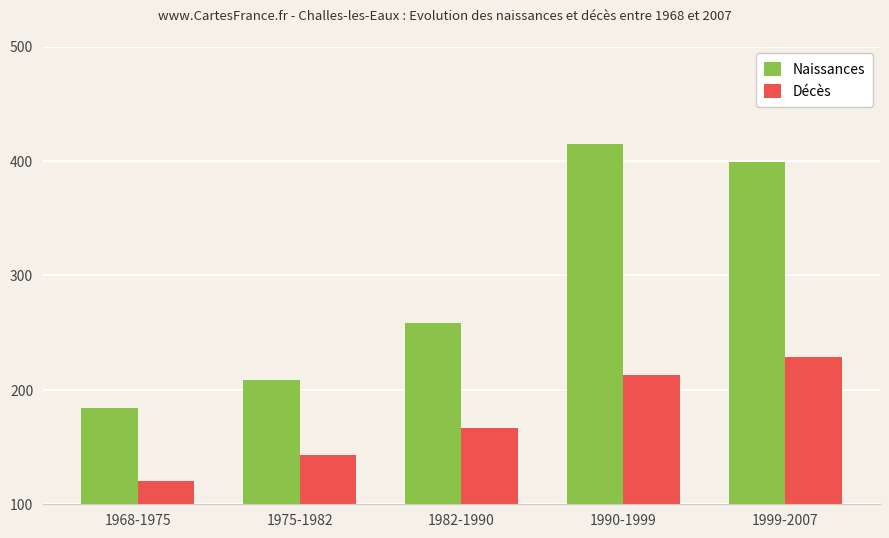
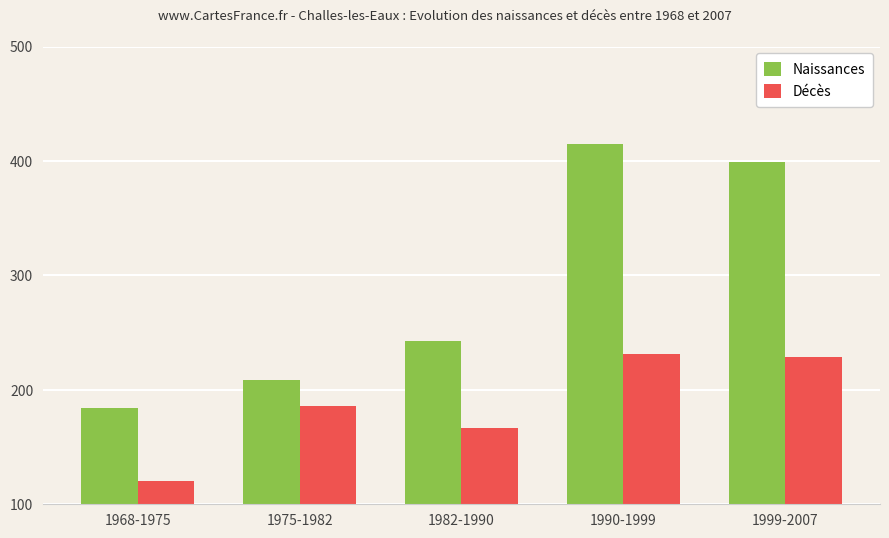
  {
    "Naissances": {
      "1968-1975": 184,
      "1975-1982": 209,
-     "1982-1990": 258,
+     "1982-1990": 243,
      "1990-1999": 415,
      "1999-2007": 399
    },
    "Décès": {
      "1968-1975": 120,
-     "1975-1982": 143,
+     "1975-1982": 186,
      "1982-1990": 166,
-     "1990-1999": 213,
+     "1990-1999": 231,
      "1999-2007": 228
    }
  }
